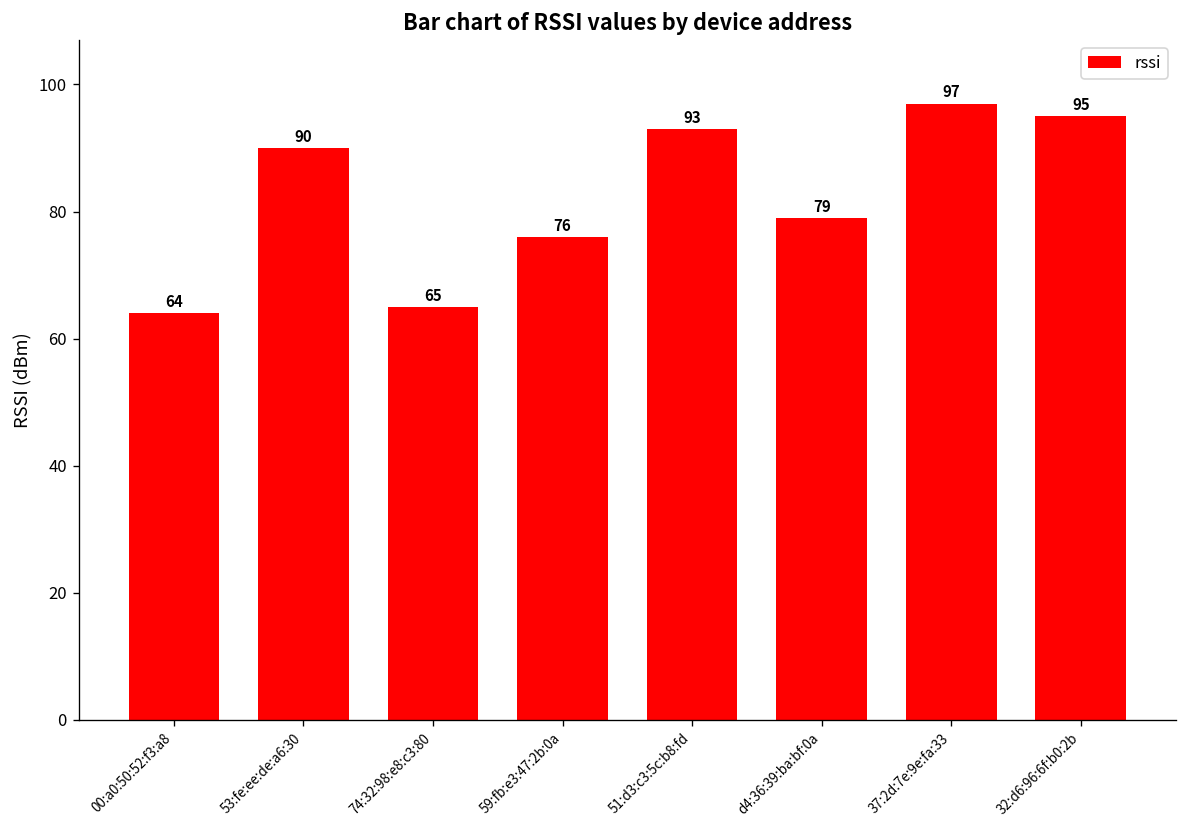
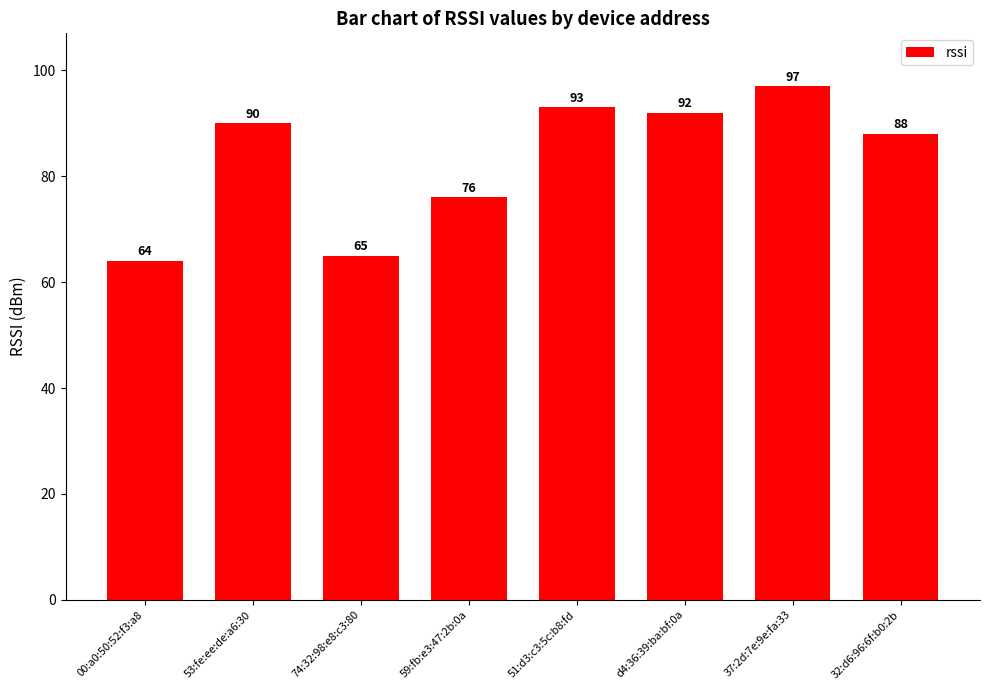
  {
    "00:a0:50:52:f3:a8": 64,
    "53:fe:ee:de:a6:30": 90,
    "74:32:98:e8:c3:80": 65,
    "59:fb:e3:47:2b:0a": 76,
    "51:d3:c3:5c:b8:fd": 93,
-   "d4:36:39:ba:bf:0a": 79,
+   "d4:36:39:ba:bf:0a": 92,
    "37:2d:7e:9e:fa:33": 97,
-   "32:d6:96:6f:b0:2b": 95
+   "32:d6:96:6f:b0:2b": 88
  }
